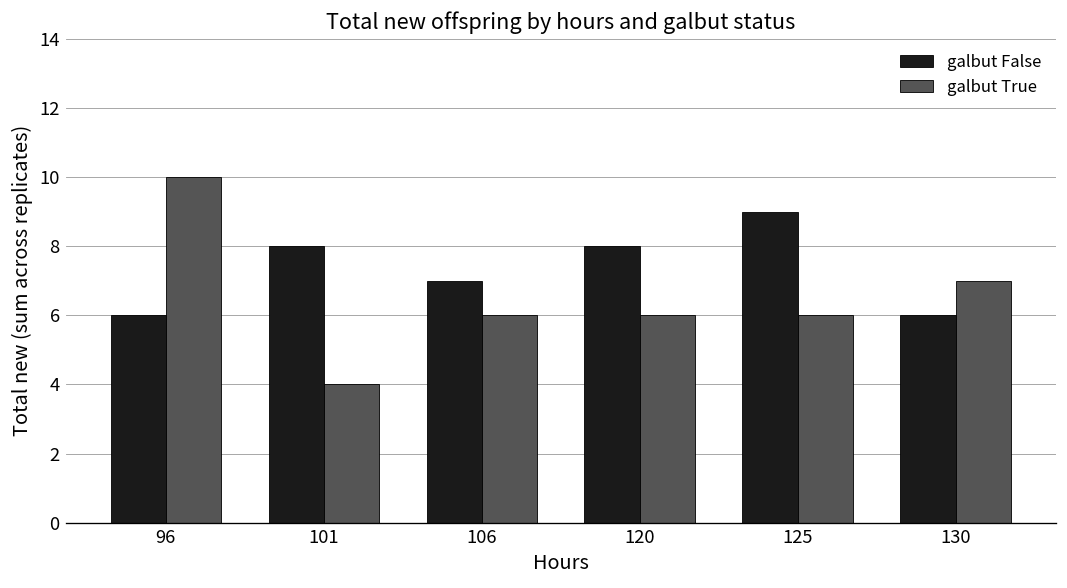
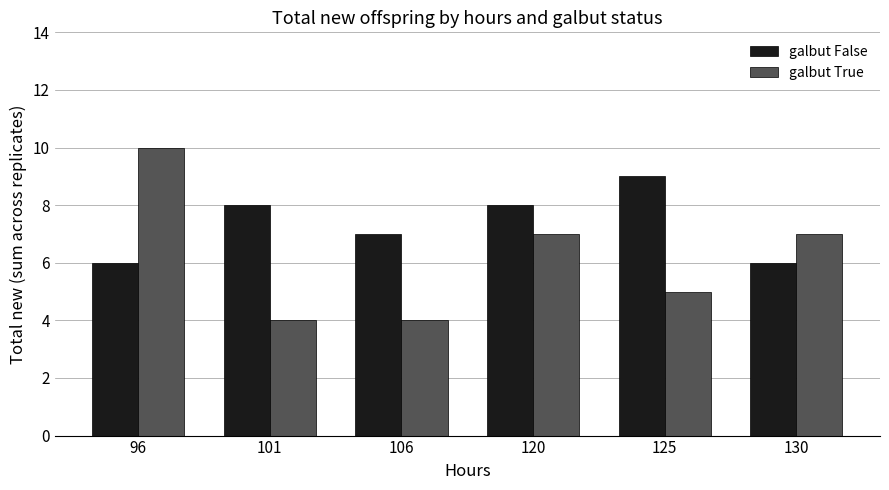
  {
    "galbut False": {
      "96": 6,
      "101": 8,
      "106": 7,
      "120": 8,
      "125": 9,
      "130": 6
    },
    "galbut True": {
      "96": 10,
      "101": 4,
-     "106": 6,
-     "120": 6,
-     "125": 6,
+     "106": 4,
+     "120": 7,
+     "125": 5,
      "130": 7
    }
  }
